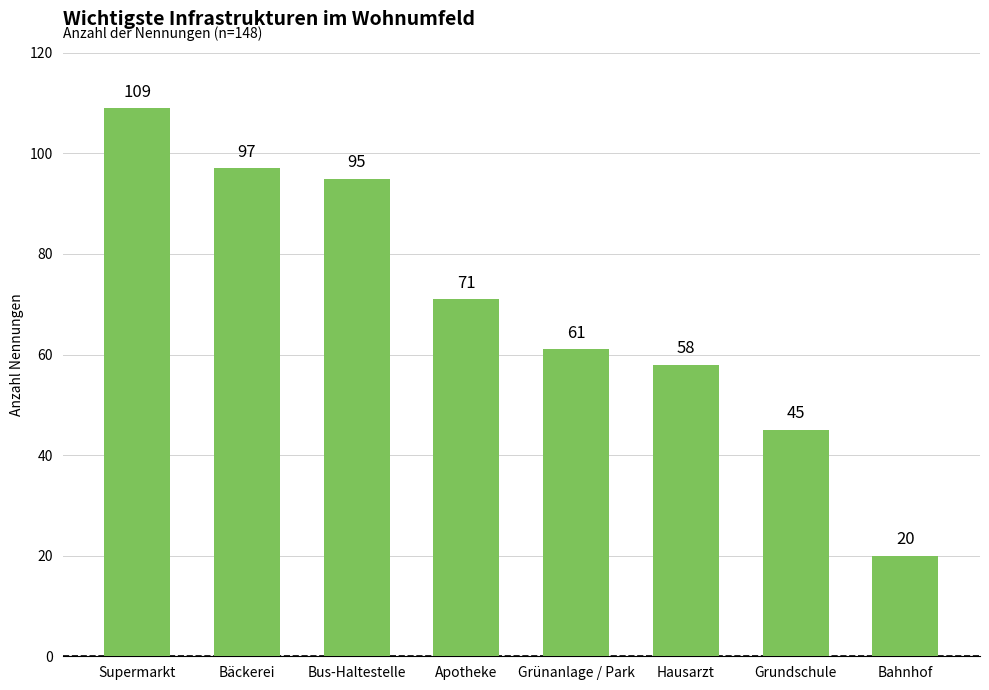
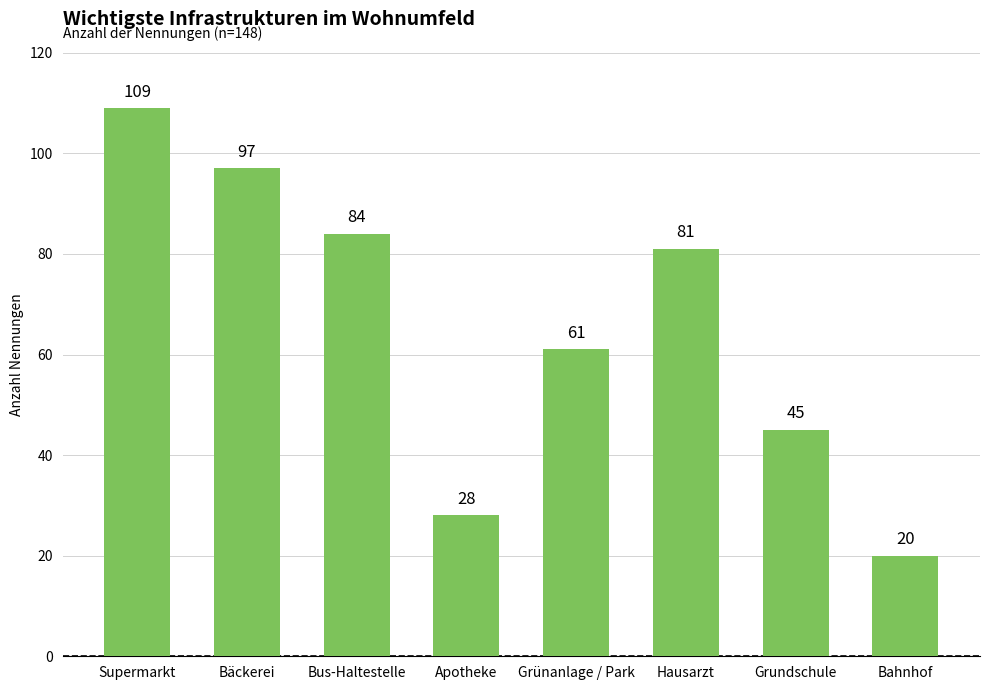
  {
    "Supermarkt": 109,
    "Bäckerei": 97,
-   "Bus-Haltestelle": 95,
-   "Apotheke": 71,
+   "Bus-Haltestelle": 84,
+   "Apotheke": 28,
    "Grünanlage / Park": 61,
-   "Hausarzt": 58,
+   "Hausarzt": 81,
    "Grundschule": 45,
    "Bahnhof": 20
  }
